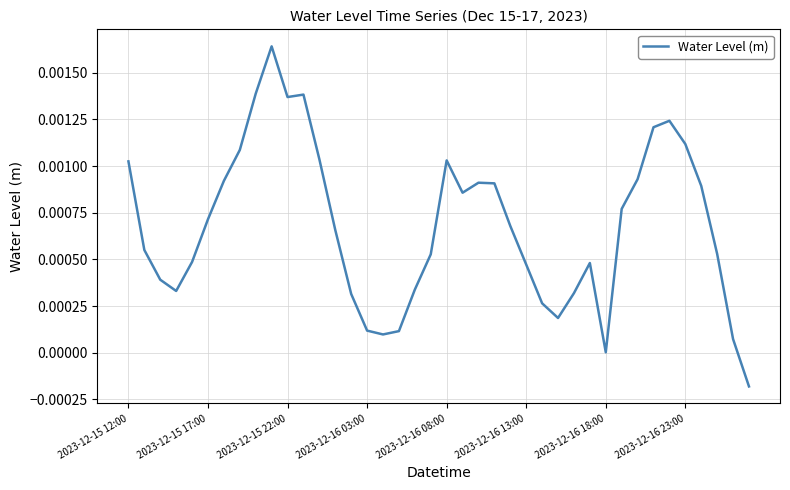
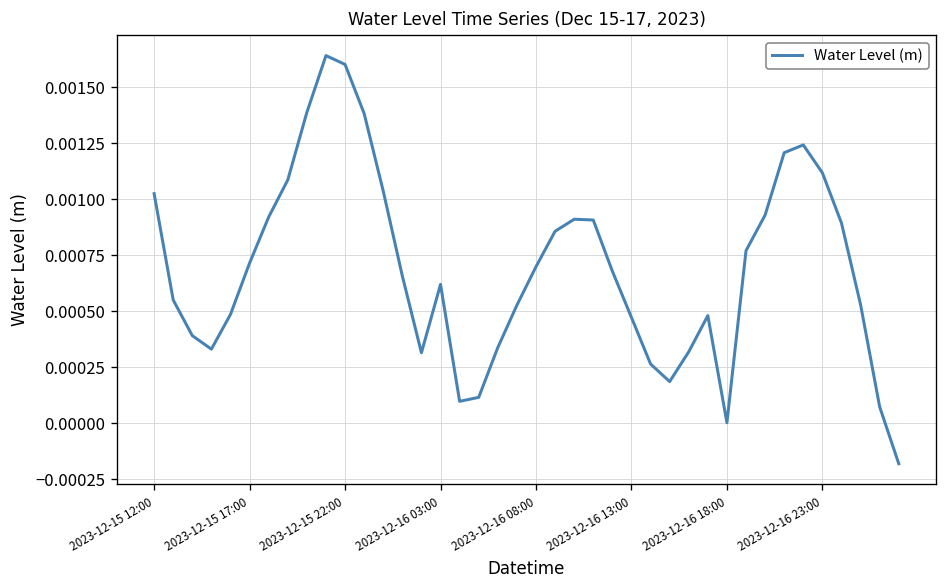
  {
    "2023-12-15 12:00": 0.00103,
    "2023-12-15 17:00": 0.00072,
-   "2023-12-15 22:00": 0.00137,
-   "2023-12-16 03:00": 0.00012,
-   "2023-12-16 08:00": 0.00103,
+   "2023-12-15 22:00": 0.00160,
+   "2023-12-16 03:00": 0.00062,
+   "2023-12-16 08:00": 0.00070,
    "2023-12-16 13:00": 0.00047,
    "2023-12-16 18:00": 0.00000,
    "2023-12-16 23:00": 0.00112
  }
